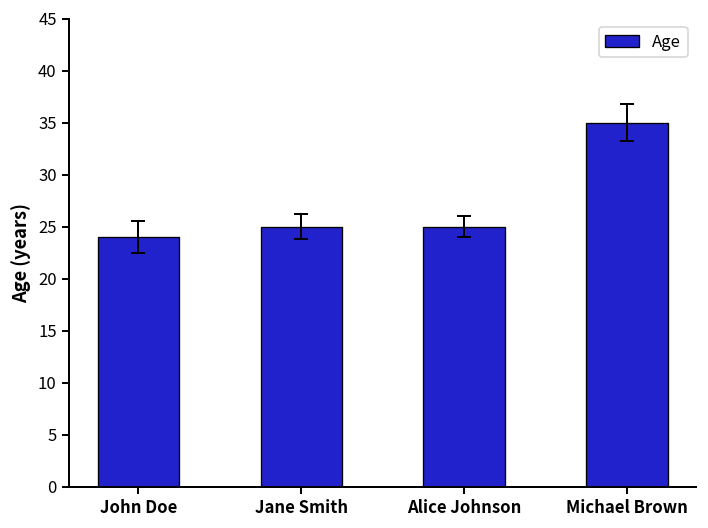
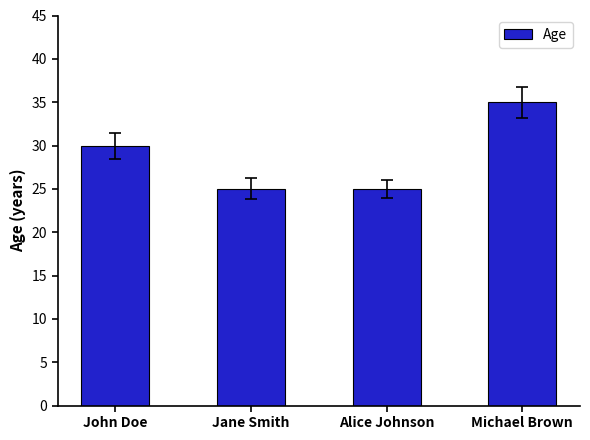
  {
    "Age": {
-     "John Doe": 24,
+     "John Doe": 30,
      "Jane Smith": 25,
      "Alice Johnson": 25,
      "Michael Brown": 35
    }
  }
